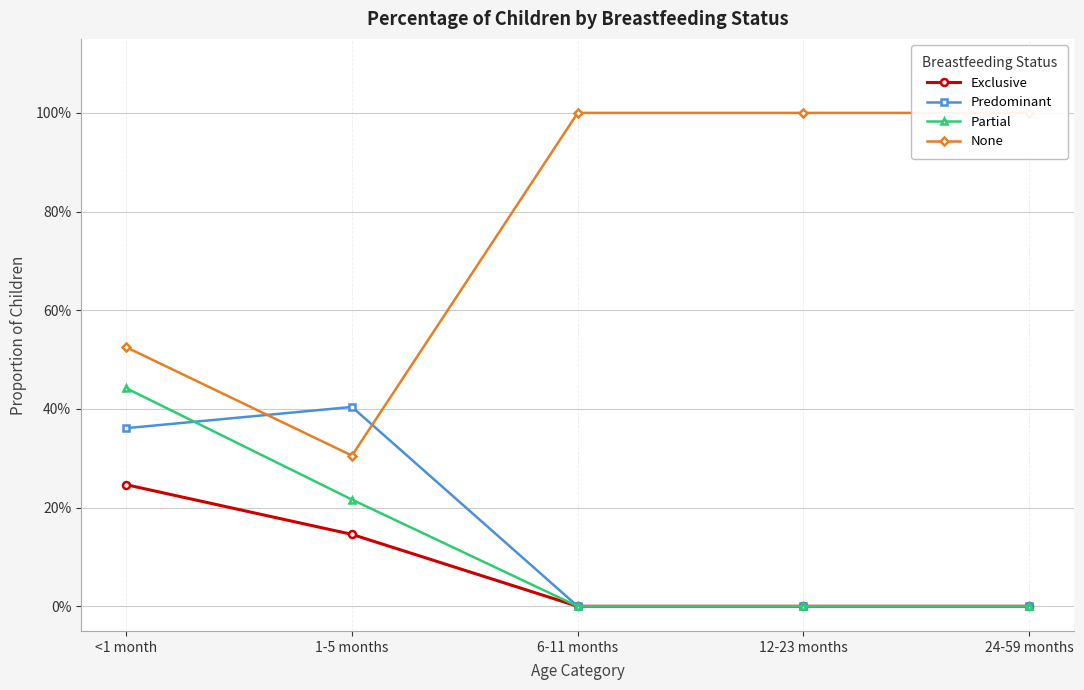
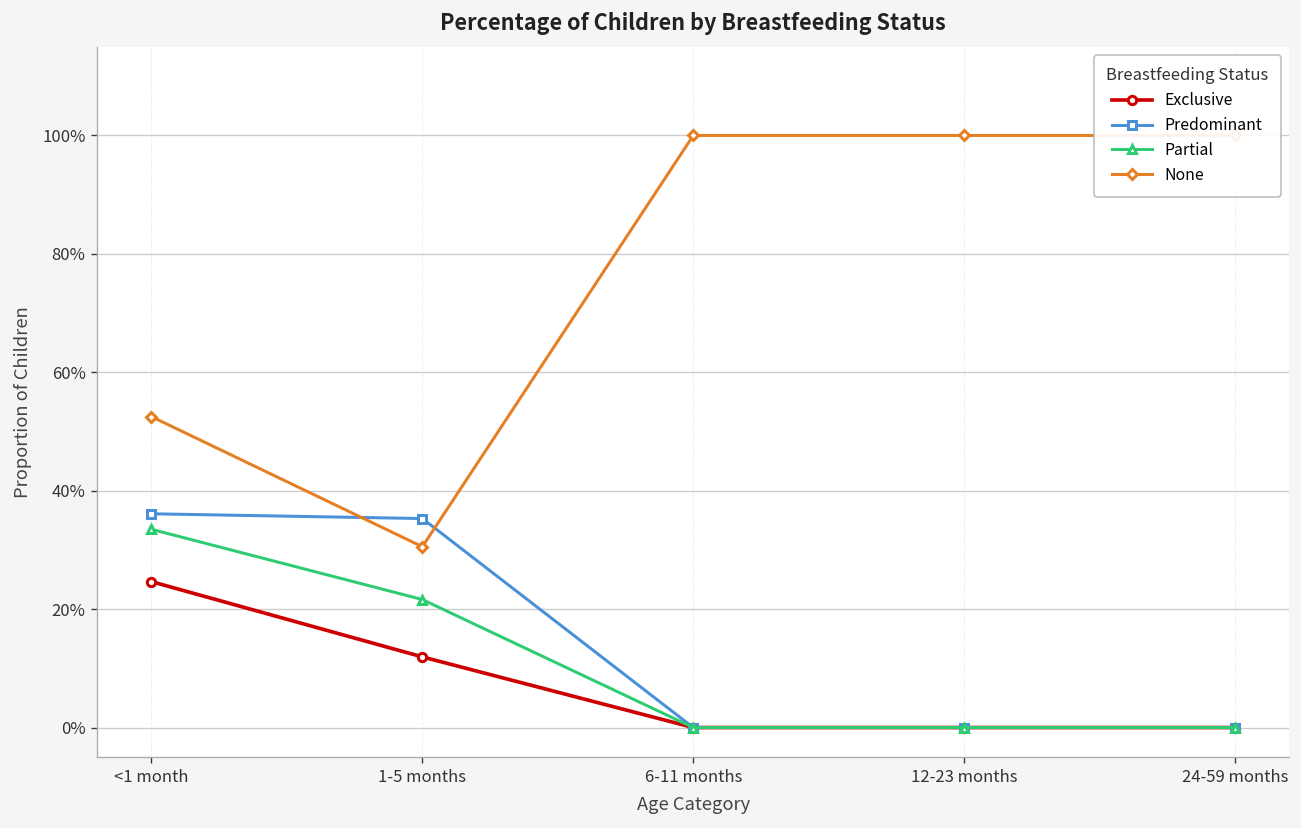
  {
    "Exclusive": {
      "<1 month": "25%",
-     "1-5 months": "15%"
+     "1-5 months": "12%"
    },
    "Predominant": {
      "<1 month": "36%",
-     "1-5 months": "40%"
+     "1-5 months": "35%"
    },
    "Partial": {
-     "<1 month": "44%",
+     "<1 month": "33%",
      "1-5 months": "22%"
    },
    "None": {
      "<1 month": "53%",
      "1-5 months": "31%",
      "6-11 months": "100%",
      "12-23 months": "100%"
    }
  }
